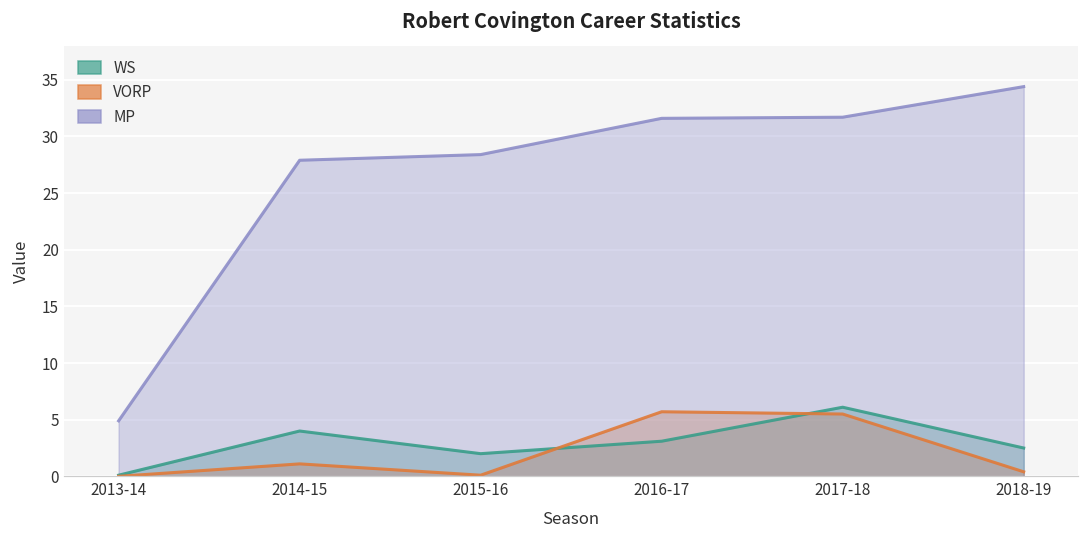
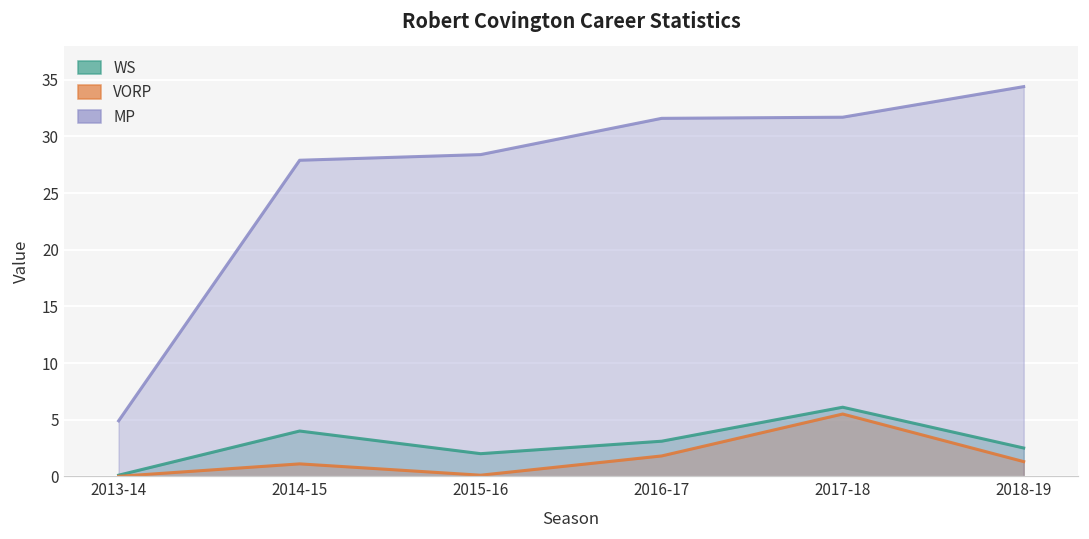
  {
    "VORP": {
      "2014-15": 1.1,
      "2015-16": 0.1,
-     "2016-17": 5.7,
+     "2016-17": 1.8,
      "2017-18": 5.5,
-     "2018-19": 0.4
+     "2018-19": 1.3
    }
  }
